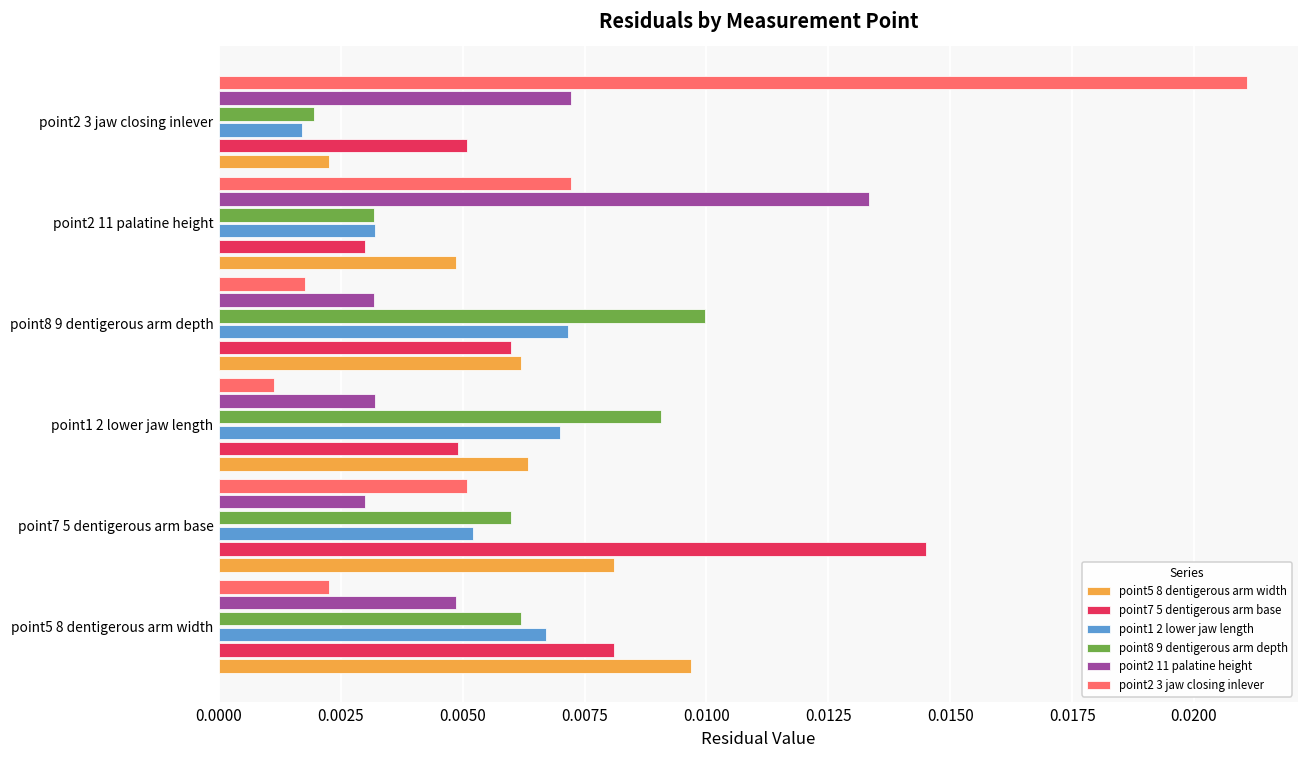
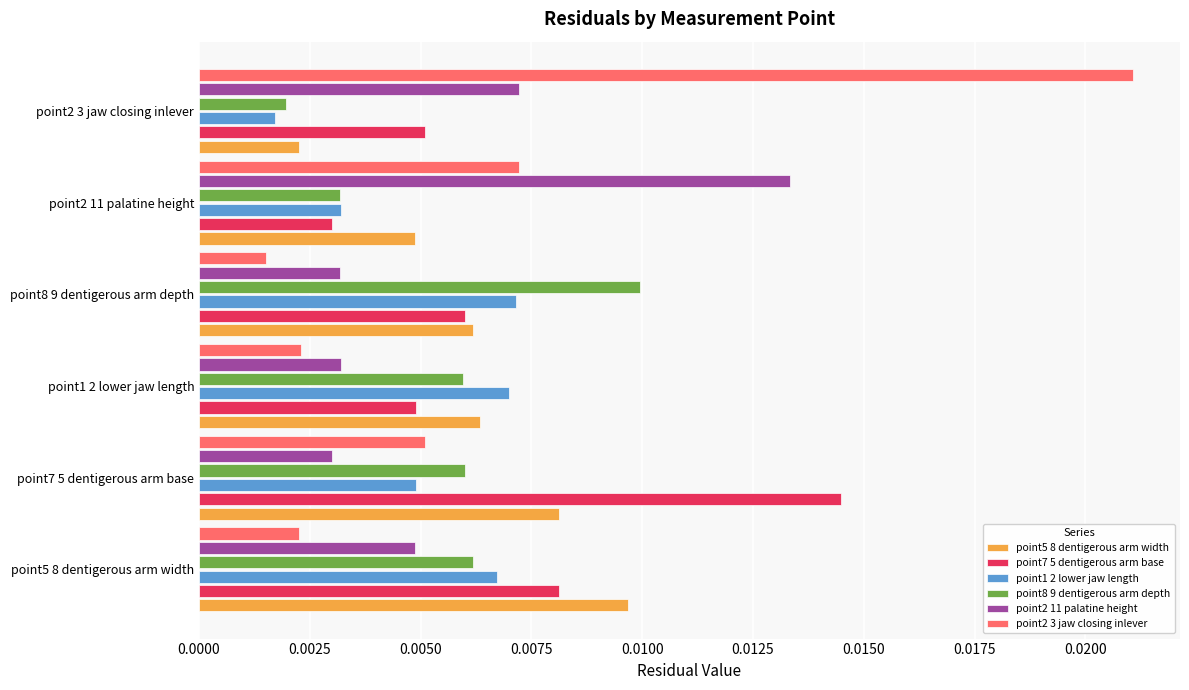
  {
    "point5 8 dentigerous arm width": {
      "point2 3 jaw closing inlever": 0.0023,
      "point2 11 palatine height": 0.0049,
      "point8 9 dentigerous arm depth": 0.0062,
      "point1 2 lower jaw length": 0.0063,
      "point7 5 dentigerous arm base": 0.0081,
      "point5 8 dentigerous arm width": 0.0097
    },
    "point7 5 dentigerous arm base": {
      "point2 3 jaw closing inlever": 0.0051,
      "point2 11 palatine height": 0.0030,
      "point8 9 dentigerous arm depth": 0.0060,
      "point1 2 lower jaw length": 0.0049,
      "point7 5 dentigerous arm base": 0.0145,
      "point5 8 dentigerous arm width": 0.0081
    },
    "point1 2 lower jaw length": {
      "point2 3 jaw closing inlever": 0.0017,
      "point2 11 palatine height": 0.0032,
      "point8 9 dentigerous arm depth": 0.0072,
      "point1 2 lower jaw length": 0.0070,
-     "point7 5 dentigerous arm base": 0.0052,
+     "point7 5 dentigerous arm base": 0.0049,
      "point5 8 dentigerous arm width": 0.0067
    },
    "point8 9 dentigerous arm depth": {
      "point2 3 jaw closing inlever": 0.0020,
      "point2 11 palatine height": 0.0032,
      "point8 9 dentigerous arm depth": 0.0100,
-     "point1 2 lower jaw length": 0.0091,
+     "point1 2 lower jaw length": 0.0060,
      "point7 5 dentigerous arm base": 0.0060,
      "point5 8 dentigerous arm width": 0.0062
    },
    "point2 11 palatine height": {
      "point2 3 jaw closing inlever": 0.0072,
      "point2 11 palatine height": 0.0133,
      "point8 9 dentigerous arm depth": 0.0032,
      "point1 2 lower jaw length": 0.0032,
      "point7 5 dentigerous arm base": 0.0030,
      "point5 8 dentigerous arm width": 0.0049
    },
    "point2 3 jaw closing inlever": {
      "point2 3 jaw closing inlever": 0.0211,
      "point2 11 palatine height": 0.0072,
-     "point8 9 dentigerous arm depth": 0.0018,
-     "point1 2 lower jaw length": 0.0011,
+     "point8 9 dentigerous arm depth": 0.0015,
+     "point1 2 lower jaw length": 0.0023,
      "point7 5 dentigerous arm base": 0.0051,
      "point5 8 dentigerous arm width": 0.0023
    }
  }
